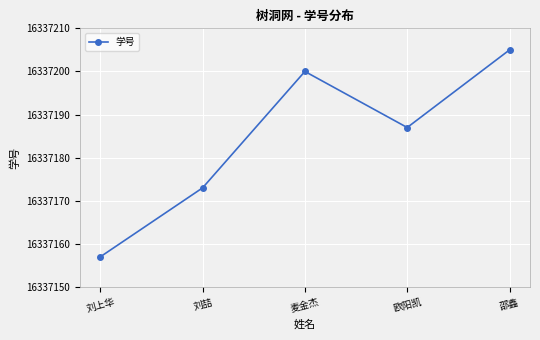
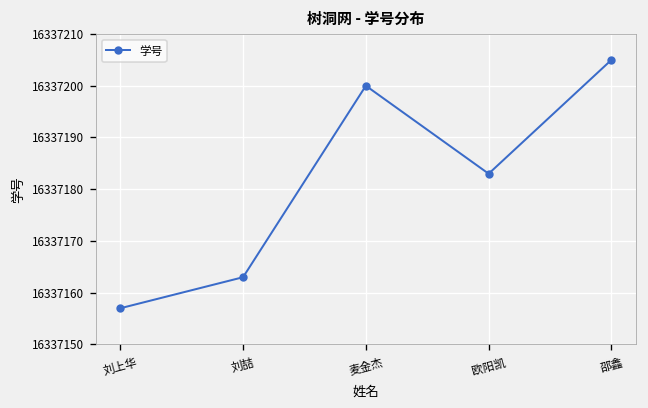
  {
    "刘上华": 16337157,
-   "刘喆": 16337173,
+   "刘喆": 16337163,
    "麦金杰": 16337200,
-   "欧阳凯": 16337187,
+   "欧阳凯": 16337183,
    "邵鑫": 16337205
  }
